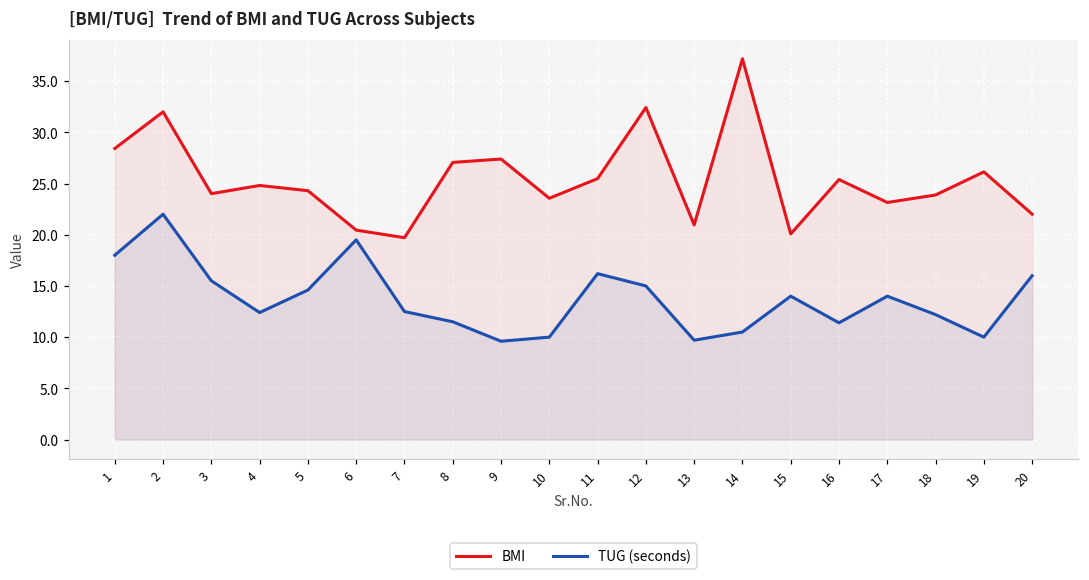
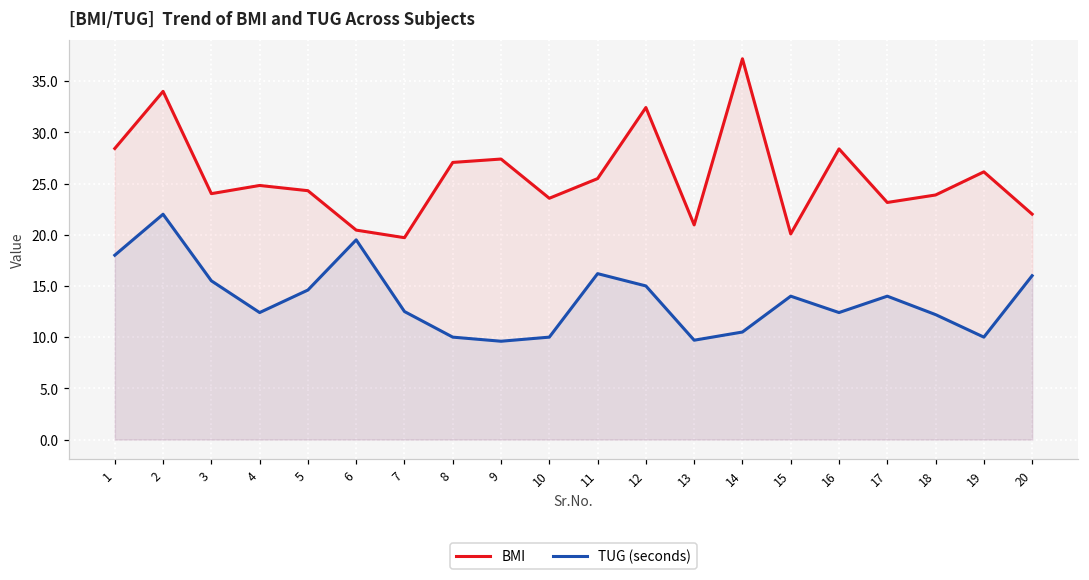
  {
    "BMI": {
      "1": 28,
-     "2": 32,
+     "2": 34,
      "3": 24,
      "4": 25,
      "5": 24,
      "6": 20,
      "7": 20,
      "8": 27,
      "9": 27,
      "10": 24,
      "11": 25,
      "12": 32,
      "13": 21,
      "14": 37,
      "15": 20,
-     "16": 25,
+     "16": 28,
      "17": 23,
      "18": 24,
      "19": 26,
      "20": 22
    },
    "TUG (seconds)": {
      "1": 18,
      "2": 22,
      "3": 16,
      "4": 12,
      "5": 15,
      "6": 20,
      "7": 13,
-     "8": 12,
+     "8": 10,
      "9": 10,
      "10": 10,
      "11": 16,
      "12": 15,
      "13": 10,
      "14": 11,
      "15": 14,
-     "16": 11,
+     "16": 12,
      "17": 14,
      "18": 12,
      "19": 10,
      "20": 16
    }
  }
